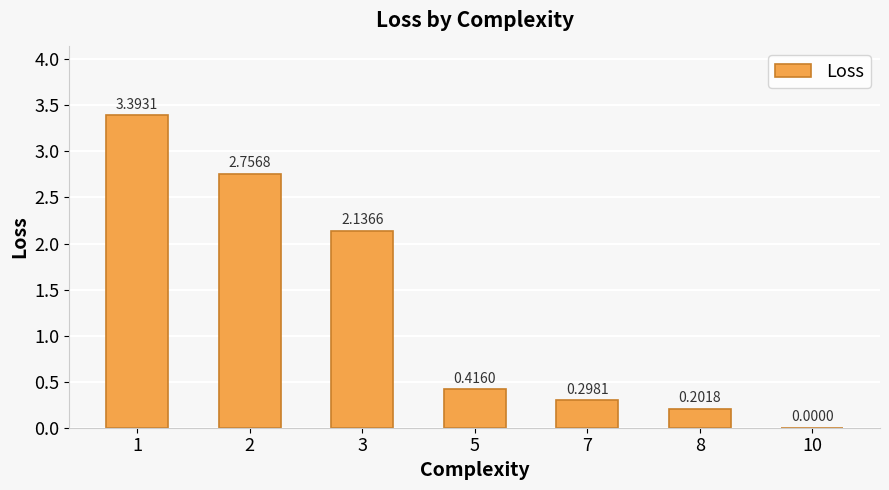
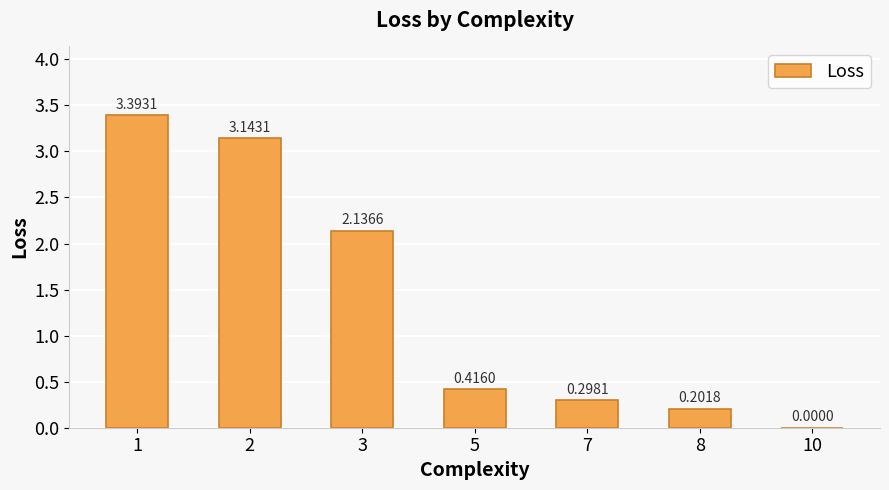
  {
    "1": 3.3931,
-   "2": 2.7568,
+   "2": 3.1431,
    "3": 2.1366,
    "5": 0.4160,
    "7": 0.2981,
    "8": 0.2018,
    "10": 0.0000
  }
